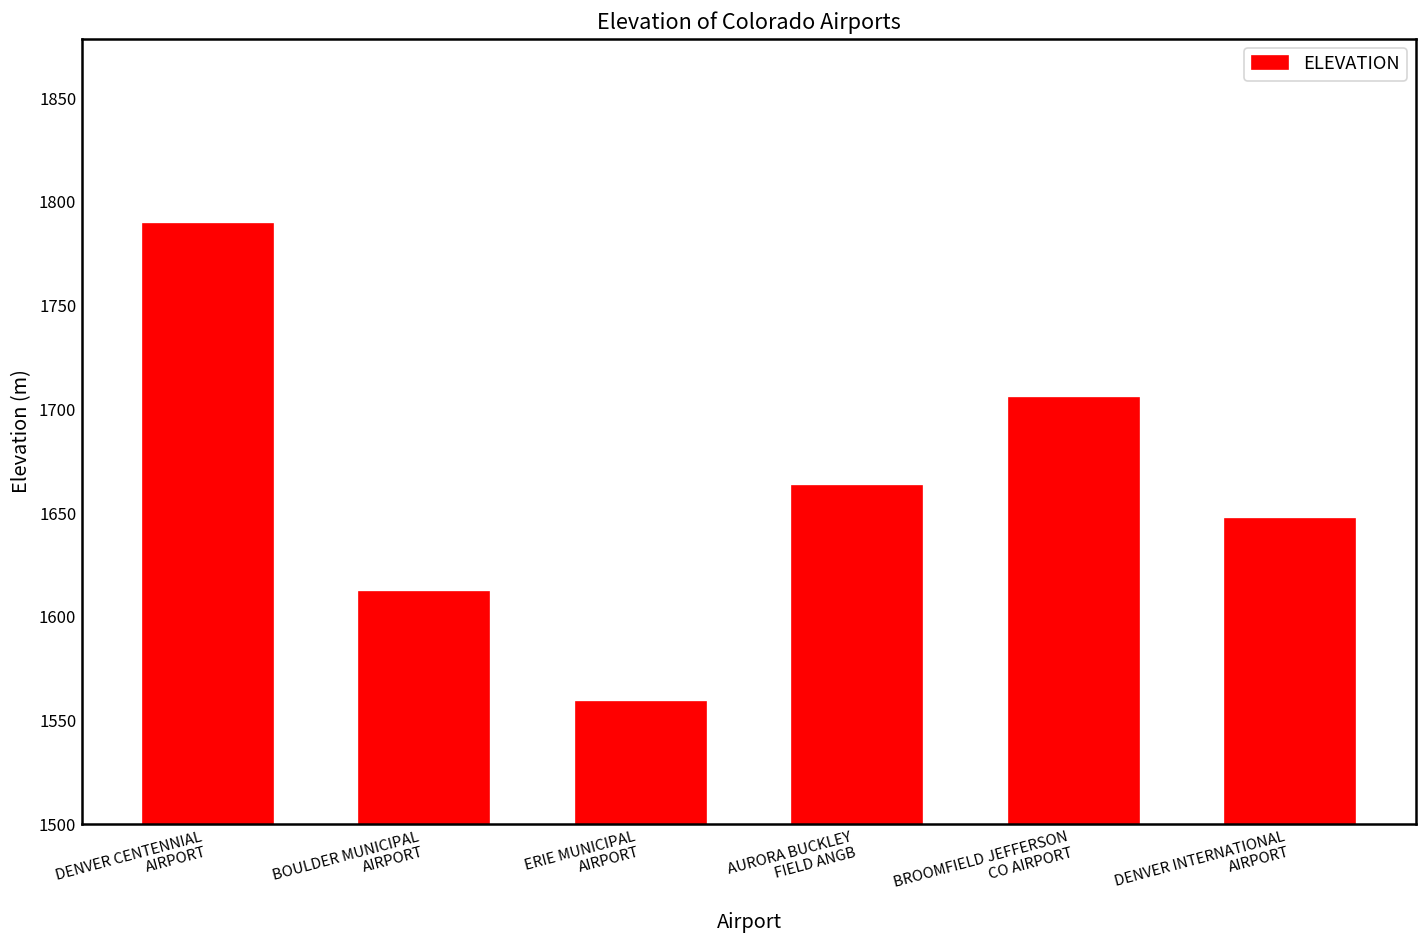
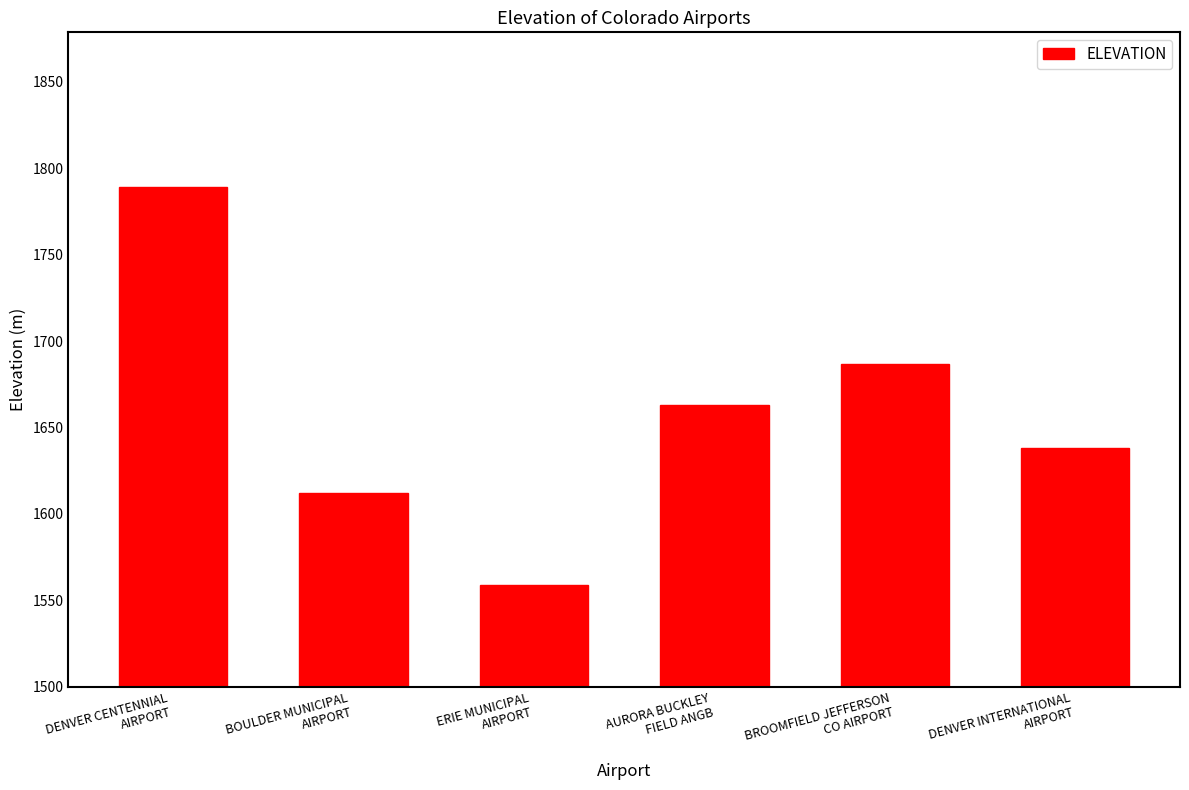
  {
    "DENVER CENTENNIAL AIRPORT": 1789,
    "BOULDER MUNICIPAL AIRPORT": 1612,
    "ERIE MUNICIPAL AIRPORT": 1559,
    "AURORA BUCKLEY FIELD ANGB": 1663,
-   "BROOMFIELD JEFFERSON CO AIRPORT": 1705,
-   "DENVER INTERNATIONAL AIRPORT": 1647
+   "BROOMFIELD JEFFERSON CO AIRPORT": 1687,
+   "DENVER INTERNATIONAL AIRPORT": 1638
  }
